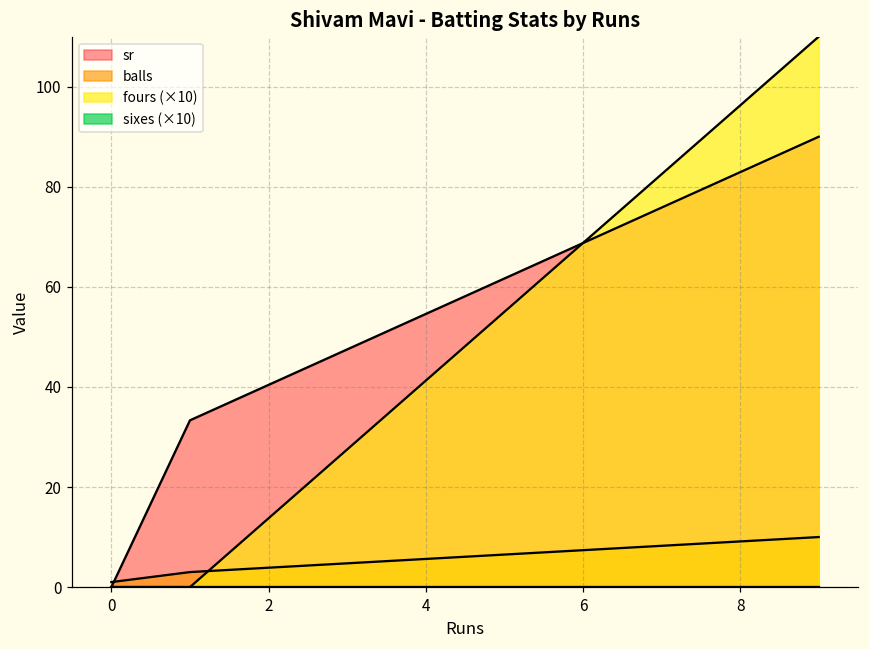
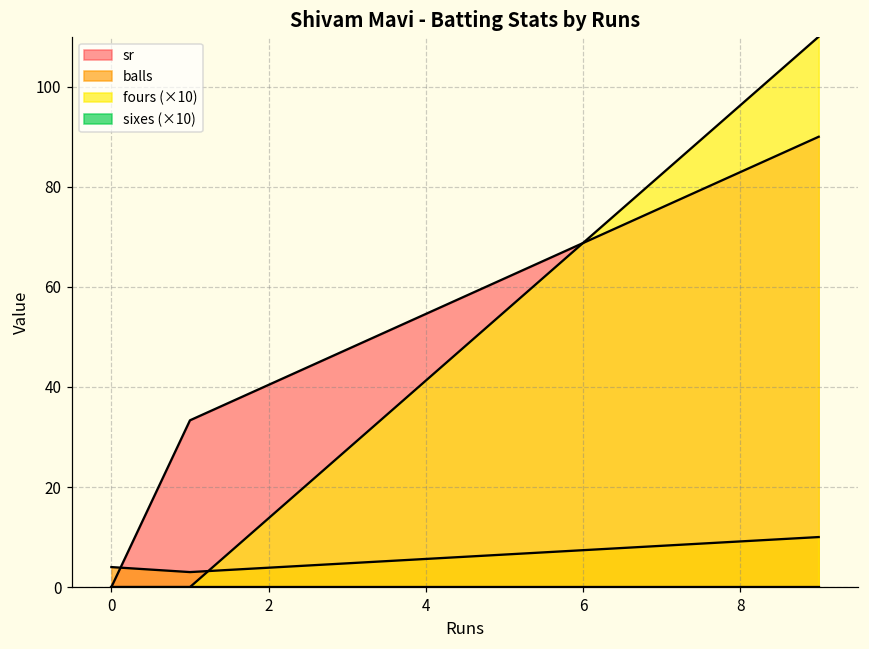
  {
    "balls": {
-     "0": 1
+     "0": 4
    }
  }
